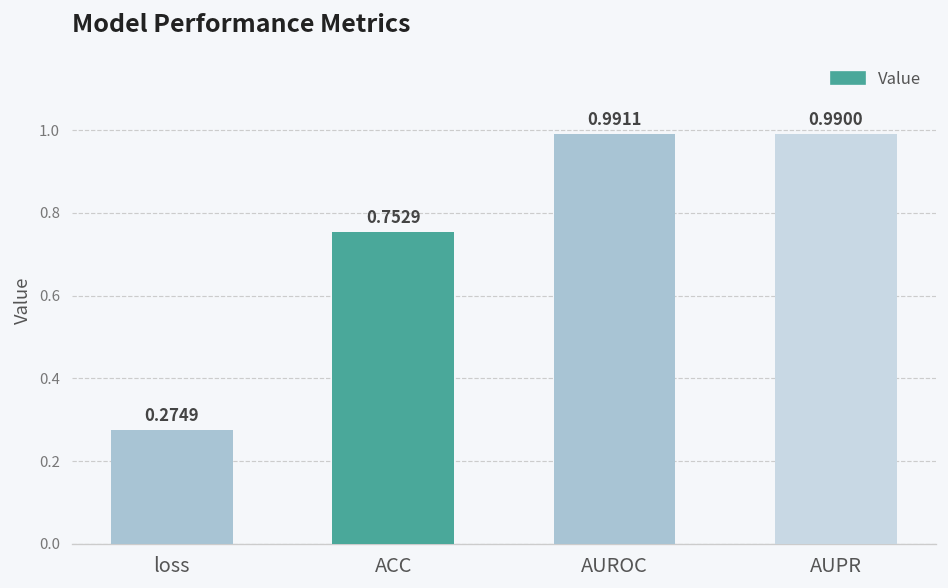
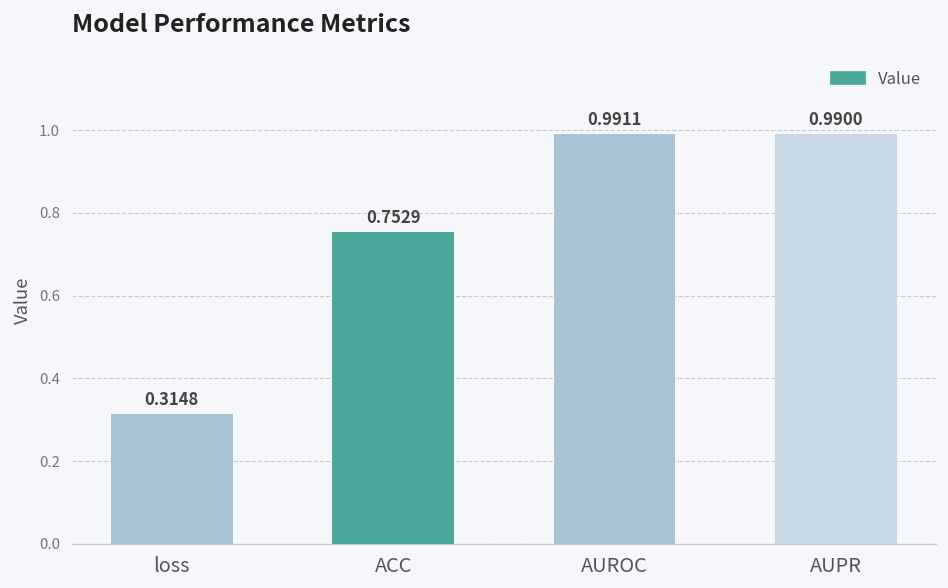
  {
-   "loss": 0.2749,
+   "loss": 0.3148,
    "ACC": 0.7529,
    "AUROC": 0.9911,
    "AUPR": 0.9900
  }
